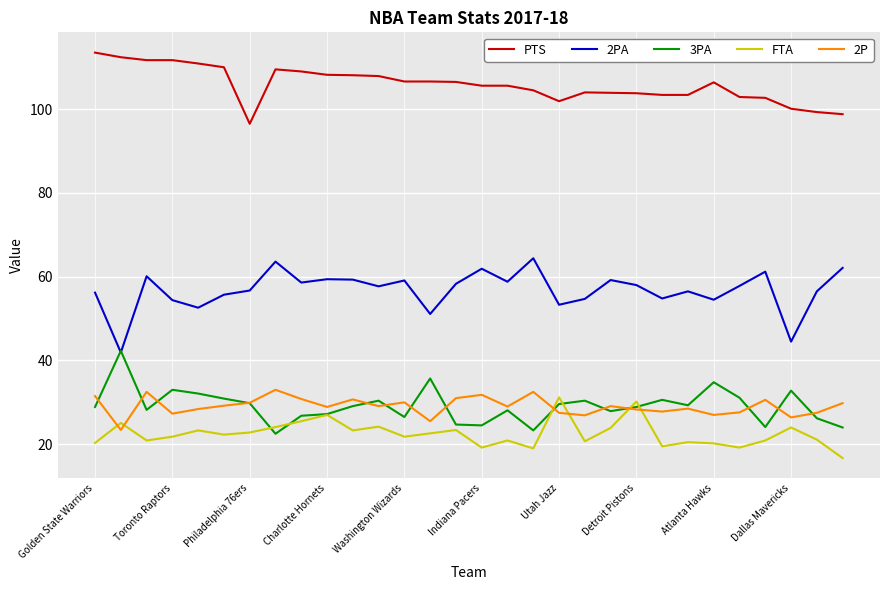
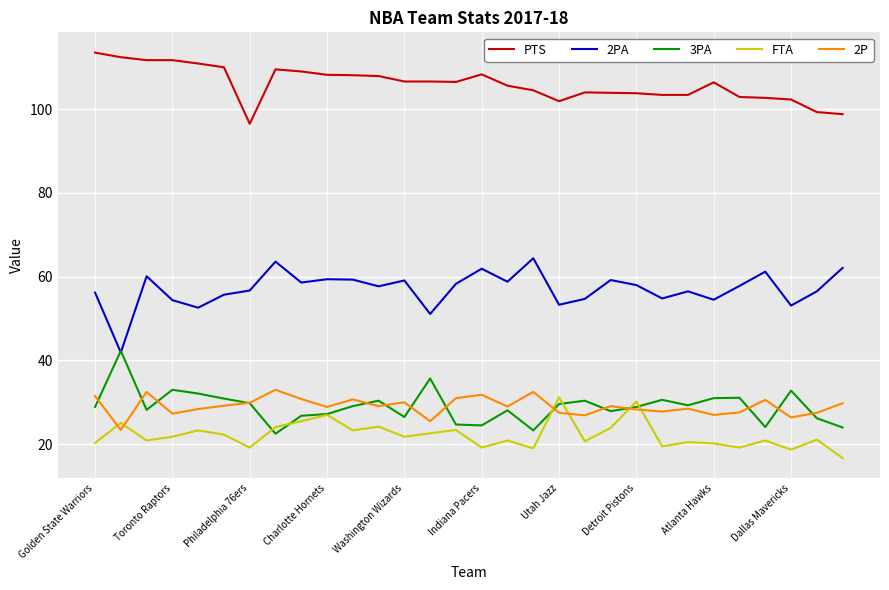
  {
    "PTS": {
      "Golden State Warriors": 114,
      "Toronto Raptors": 112,
      "Philadelphia 76ers": 97,
      "Charlotte Hornets": 108,
      "Washington Wizards": 107,
-     "Indiana Pacers": 106,
+     "Indiana Pacers": 108,
      "Utah Jazz": 102,
      "Detroit Pistons": 104,
      "Atlanta Hawks": 106,
-     "Dallas Mavericks": 100
+     "Dallas Mavericks": 102
    },
    "2PA": {
      "Golden State Warriors": 56,
      "Toronto Raptors": 54,
      "Philadelphia 76ers": 57,
      "Charlotte Hornets": 59,
      "Washington Wizards": 59,
      "Indiana Pacers": 62,
      "Utah Jazz": 53,
      "Detroit Pistons": 58,
      "Atlanta Hawks": 55,
-     "Dallas Mavericks": 45
+     "Dallas Mavericks": 53
    },
    "3PA": {
      "Golden State Warriors": 29,
      "Toronto Raptors": 33,
      "Washington Wizards": 27,
      "Indiana Pacers": 25,
      "Utah Jazz": 30,
-     "Atlanta Hawks": 35,
+     "Atlanta Hawks": 31,
      "Dallas Mavericks": 33
    },
    "FTA": {
      "Golden State Warriors": 20,
      "Toronto Raptors": 22,
-     "Philadelphia 76ers": 23,
+     "Philadelphia 76ers": 19,
      "Washington Wizards": 22,
      "Indiana Pacers": 19,
      "Utah Jazz": 31,
      "Detroit Pistons": 30,
      "Atlanta Hawks": 20,
-     "Dallas Mavericks": 24
+     "Dallas Mavericks": 19
    },
    "2P": {
      "Golden State Warriors": 32,
      "Toronto Raptors": 27,
      "Charlotte Hornets": 29,
      "Washington Wizards": 30,
      "Indiana Pacers": 32,
      "Utah Jazz": 28,
      "Atlanta Hawks": 27,
      "Dallas Mavericks": 26
    }
  }
